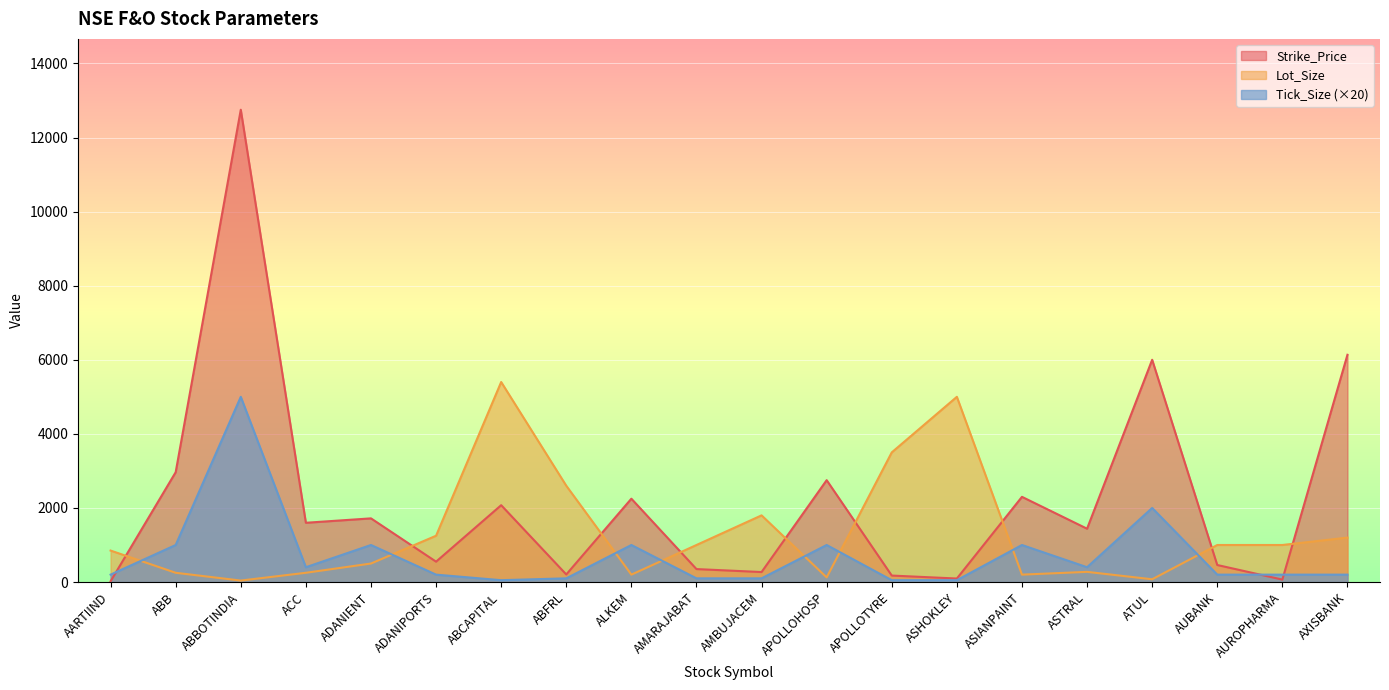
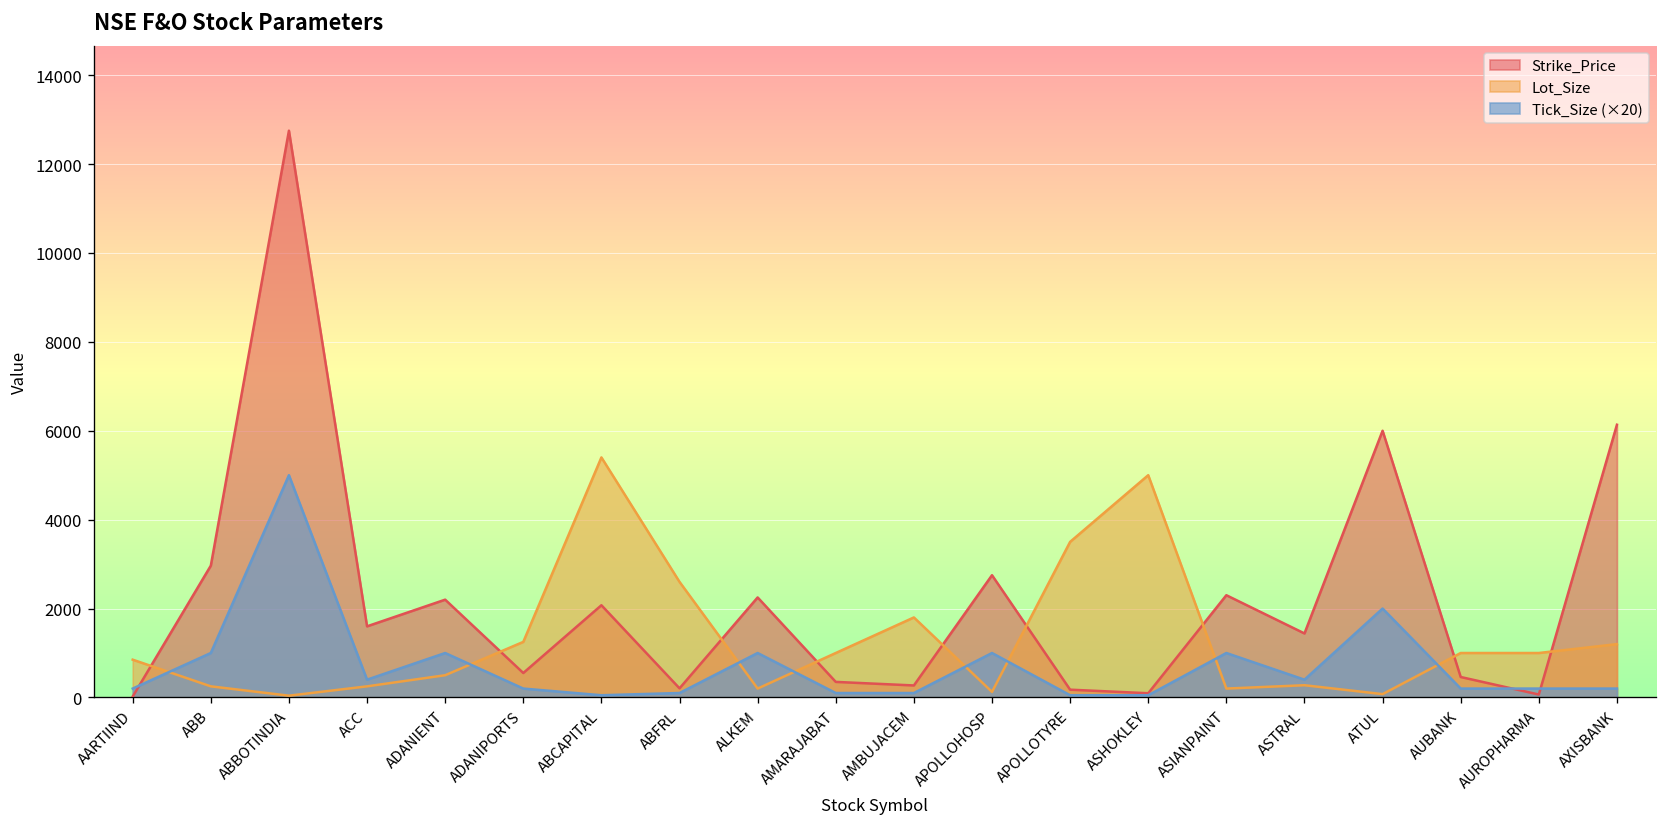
  {
    "Strike_Price": {
      "AARTIIND": 0,
      "ABB": 3000,
      "ABBOTINDIA": 12800,
      "ACC": 1600,
-     "ADANIENT": 1700,
+     "ADANIENT": 2200,
      "ADANIPORTS": 600,
      "ABCAPITAL": 2100,
      "ABFRL": 200,
      "ALKEM": 2300,
      "AMARAJABAT": 400,
      "AMBUJACEM": 300,
      "APOLLOHOSP": 2800,
      "APOLLOTYRE": 200,
      "ASIANPAINT": 2300,
      "ASTRAL": 1400,
      "ATUL": 6000,
      "AUBANK": 500,
      "AUROPHARMA": 100,
      "AXISBANK": 6100
    },
    "Lot_Size": {
      "AARTIIND": 900,
      "ABB": 300,
      "ABBOTINDIA": 0,
      "ACC": 300,
      "ADANIENT": 500,
      "ADANIPORTS": 1300,
      "ABCAPITAL": 5400,
      "ABFRL": 2600,
      "ALKEM": 200,
      "AMARAJABAT": 1000,
      "AMBUJACEM": 1800,
      "APOLLOHOSP": 100,
      "APOLLOTYRE": 3500,
      "ASHOKLEY": 5000,
      "ASIANPAINT": 200,
      "ASTRAL": 300,
      "ATUL": 100,
      "AUBANK": 1000,
      "AUROPHARMA": 1000,
      "AXISBANK": 1200
    },
    "Tick_Size (×20)": {
      "AARTIIND": 200,
      "ABB": 1000,
      "ABBOTINDIA": 5000,
      "ACC": 400,
      "ADANIENT": 1000,
      "ADANIPORTS": 200,
      "ABCAPITAL": 100,
      "ABFRL": 100,
      "ALKEM": 1000,
      "AMARAJABAT": 100,
      "AMBUJACEM": 100,
      "APOLLOHOSP": 1000,
      "APOLLOTYRE": 100,
      "ASIANPAINT": 1000,
      "ASTRAL": 400,
      "ATUL": 2000,
      "AUBANK": 200,
      "AUROPHARMA": 200,
      "AXISBANK": 200
    }
  }
